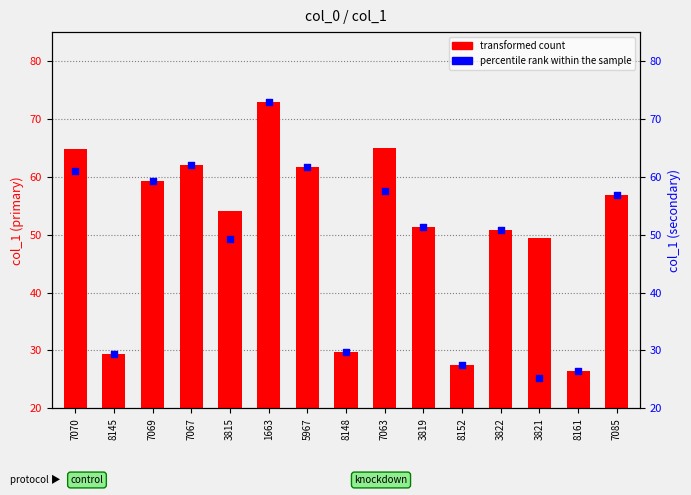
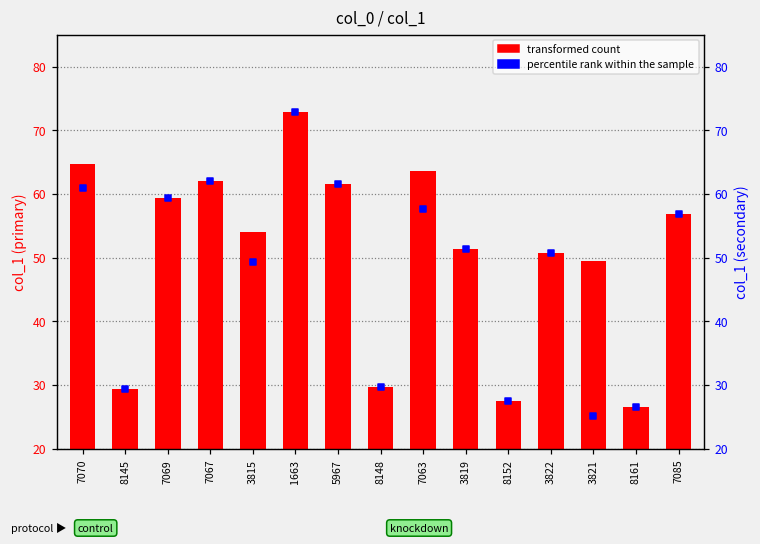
  {
    "transformed count": {
      "7070": 65,
      "8145": 29,
      "7069": 59,
      "7067": 62,
      "3815": 54,
      "1663": 73,
      "5967": 62,
      "8148": 30,
-     "7063": 65,
+     "7063": 64,
      "3819": 51,
      "8152": 27,
      "3822": 51,
      "3821": 49,
      "8161": 26,
      "7085": 57
    }
  }
